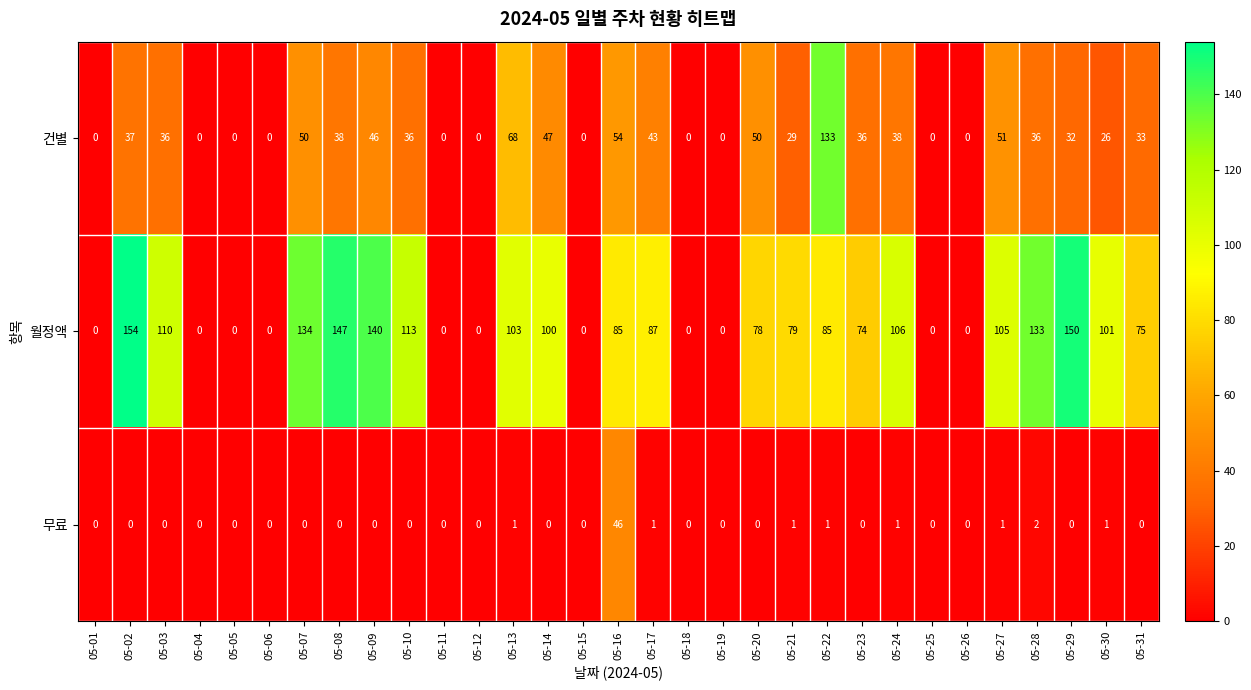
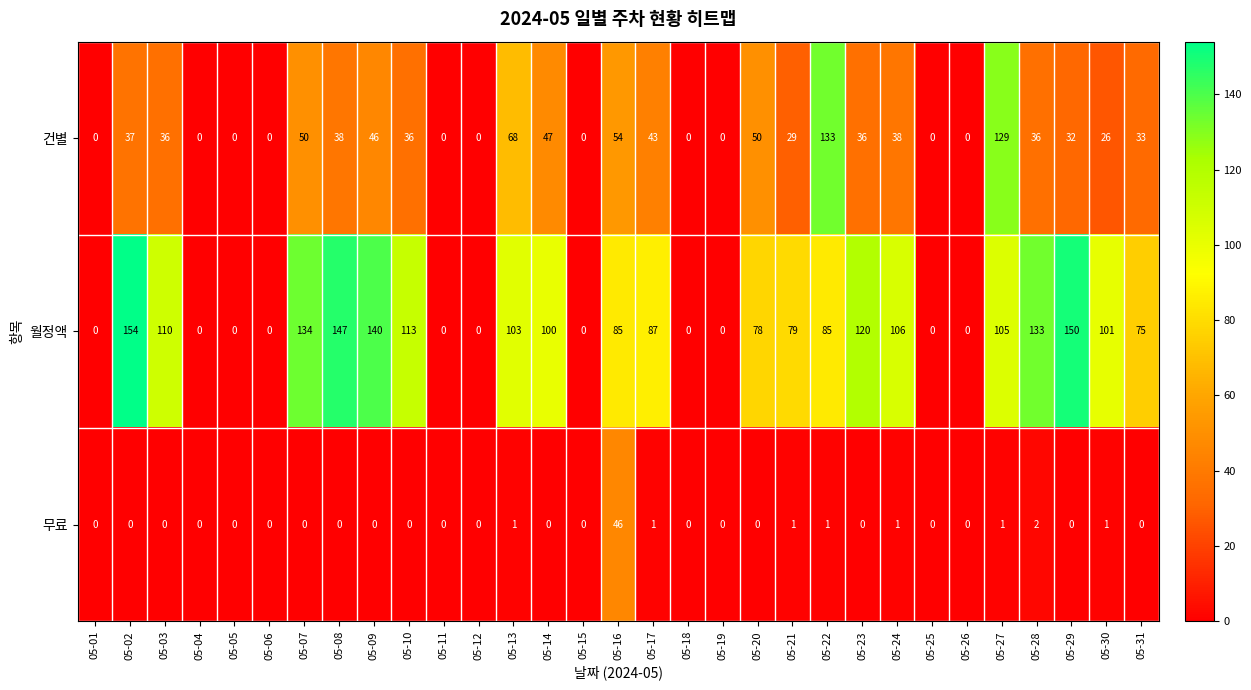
  {
    "건별": {
      "05-01": 0,
      "05-02": 37,
      "05-03": 36,
      "05-04": 0,
      "05-05": 0,
      "05-06": 0,
      "05-07": 50,
      "05-08": 38,
      "05-09": 46,
      "05-10": 36,
      "05-11": 0,
      "05-12": 0,
      "05-13": 68,
      "05-14": 47,
      "05-15": 0,
      "05-16": 54,
      "05-17": 43,
      "05-18": 0,
      "05-19": 0,
      "05-20": 50,
      "05-21": 29,
      "05-22": 133,
      "05-23": 36,
      "05-24": 38,
      "05-25": 0,
      "05-26": 0,
-     "05-27": 51,
+     "05-27": 129,
      "05-28": 36,
      "05-29": 32,
      "05-30": 26,
      "05-31": 33
    },
    "월정액": {
      "05-01": 0,
      "05-02": 154,
      "05-03": 110,
      "05-04": 0,
      "05-05": 0,
      "05-06": 0,
      "05-07": 134,
      "05-08": 147,
      "05-09": 140,
      "05-10": 113,
      "05-11": 0,
      "05-12": 0,
      "05-13": 103,
      "05-14": 100,
      "05-15": 0,
      "05-16": 85,
      "05-17": 87,
      "05-18": 0,
      "05-19": 0,
      "05-20": 78,
      "05-21": 79,
      "05-22": 85,
-     "05-23": 74,
+     "05-23": 120,
      "05-24": 106,
      "05-25": 0,
      "05-26": 0,
      "05-27": 105,
      "05-28": 133,
      "05-29": 150,
      "05-30": 101,
      "05-31": 75
    },
    "무료": {
      "05-01": 0,
      "05-02": 0,
      "05-03": 0,
      "05-04": 0,
      "05-05": 0,
      "05-06": 0,
      "05-07": 0,
      "05-08": 0,
      "05-09": 0,
      "05-10": 0,
      "05-11": 0,
      "05-12": 0,
      "05-13": 1,
      "05-14": 0,
      "05-15": 0,
      "05-16": 46,
      "05-17": 1,
      "05-18": 0,
      "05-19": 0,
      "05-20": 0,
      "05-21": 1,
      "05-22": 1,
      "05-23": 0,
      "05-24": 1,
      "05-25": 0,
      "05-26": 0,
      "05-27": 1,
      "05-28": 2,
      "05-29": 0,
      "05-30": 1,
      "05-31": 0
    }
  }
